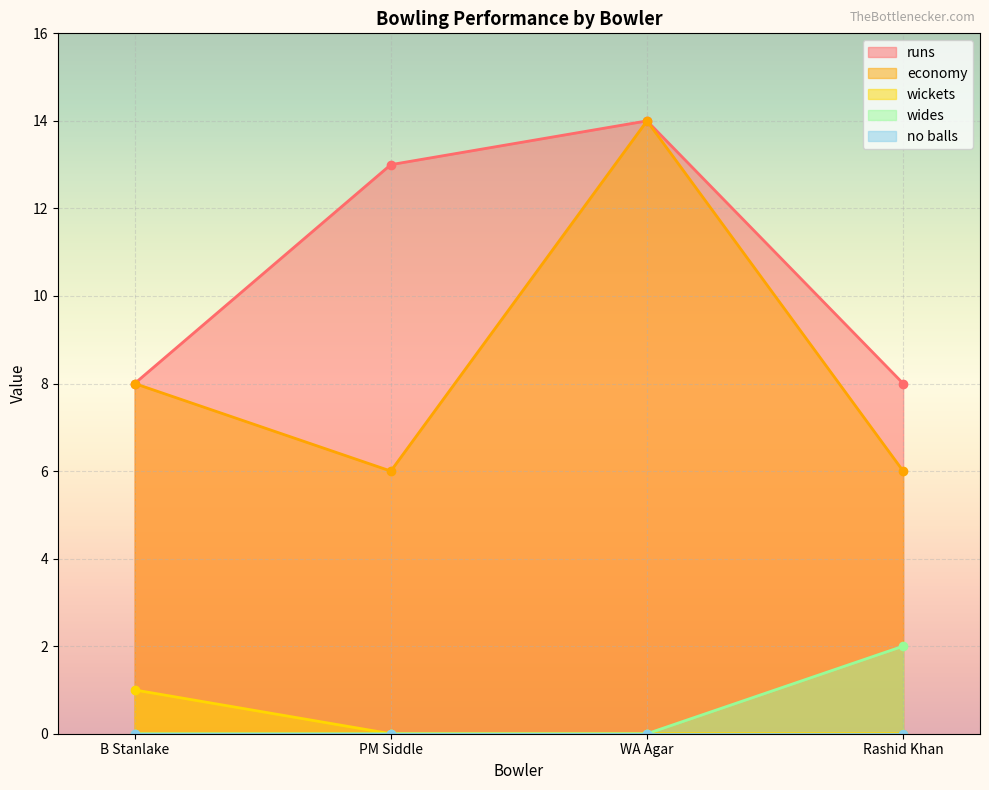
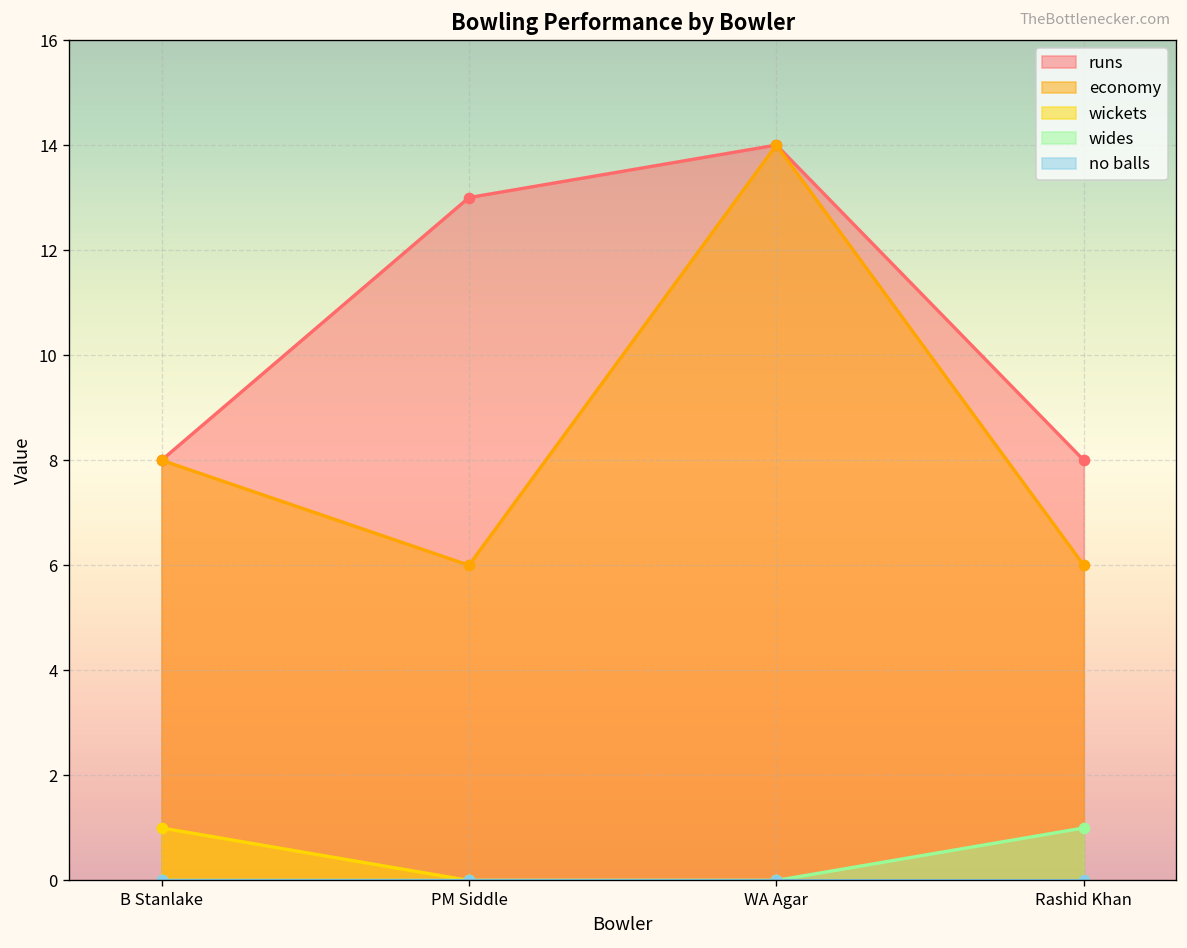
  {
    "runs": {
      "PM Siddle": 13,
      "Rashid Khan": 8
    },
    "wides": {
-     "Rashid Khan": 2
+     "Rashid Khan": 1
    }
  }
